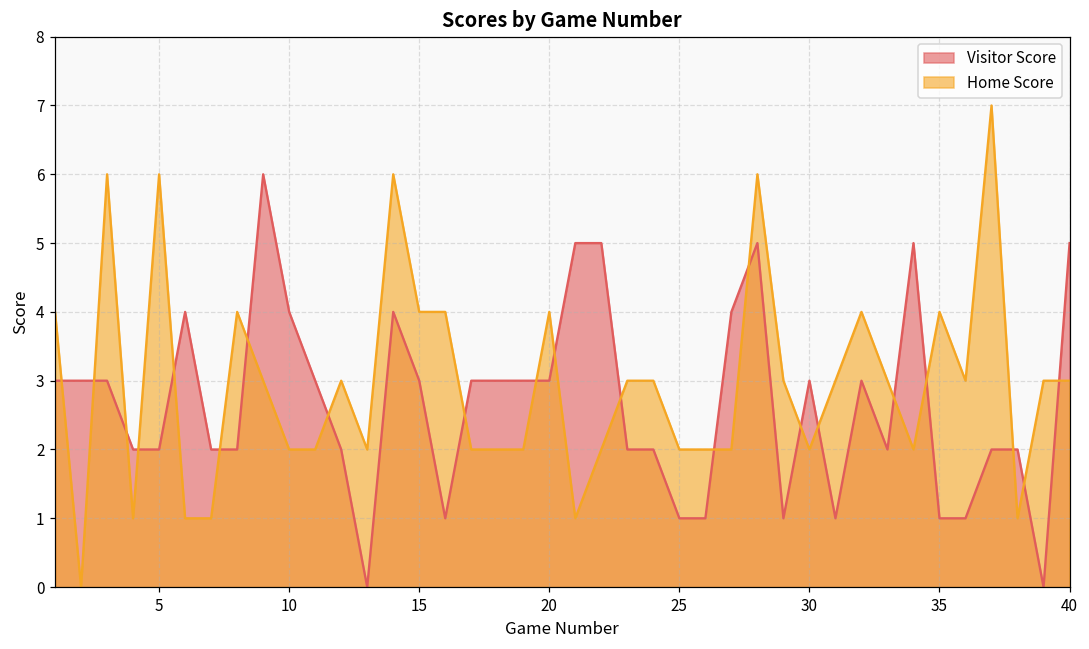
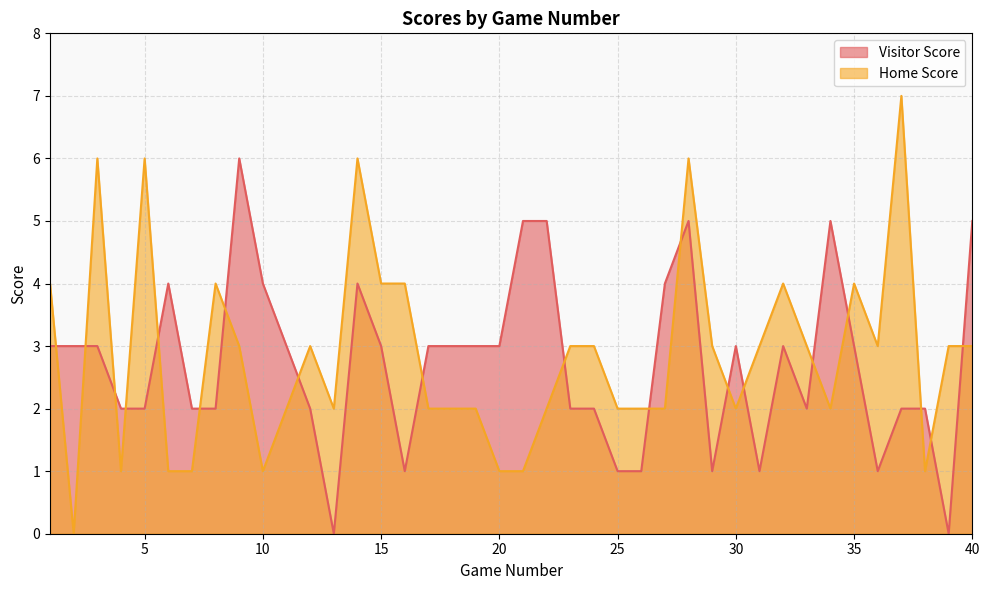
  {
    "Visitor Score": {
      "5": 2,
      "10": 4,
      "15": 3,
      "20": 3,
      "25": 1,
      "30": 3,
-     "35": 1,
+     "35": 3,
      "40": 5
    },
    "Home Score": {
      "5": 6,
-     "10": 2,
+     "10": 1,
      "15": 4,
-     "20": 4,
+     "20": 1,
      "25": 2,
      "30": 2,
      "35": 4,
      "40": 3
    }
  }
